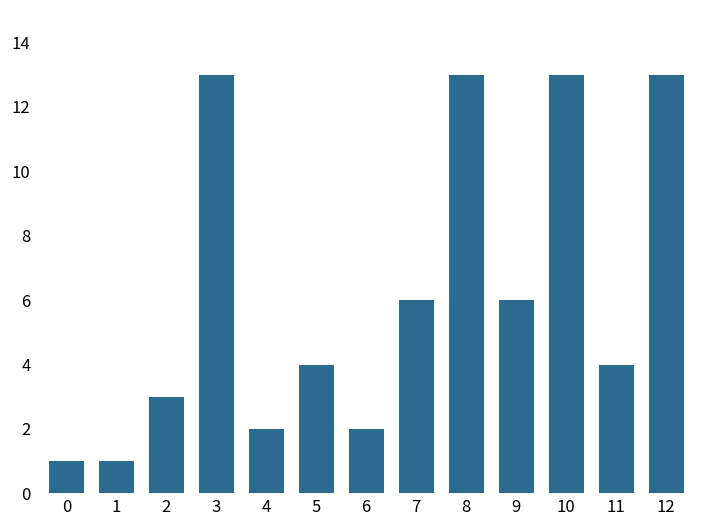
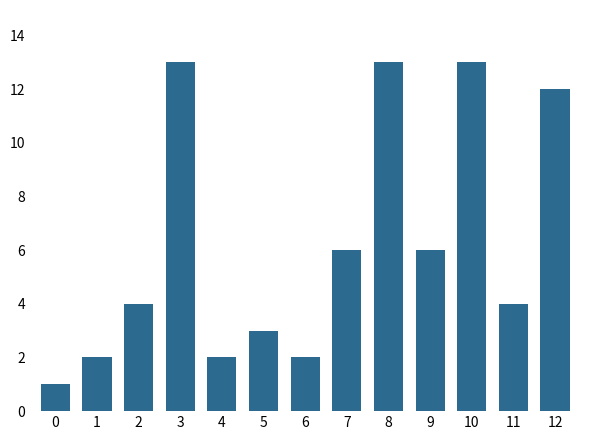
  {
    "0": 1,
-   "1": 1,
-   "2": 3,
+   "1": 2,
+   "2": 4,
    "3": 13,
    "4": 2,
-   "5": 4,
+   "5": 3,
    "6": 2,
    "7": 6,
    "8": 13,
    "9": 6,
    "10": 13,
    "11": 4,
-   "12": 13
+   "12": 12
  }
